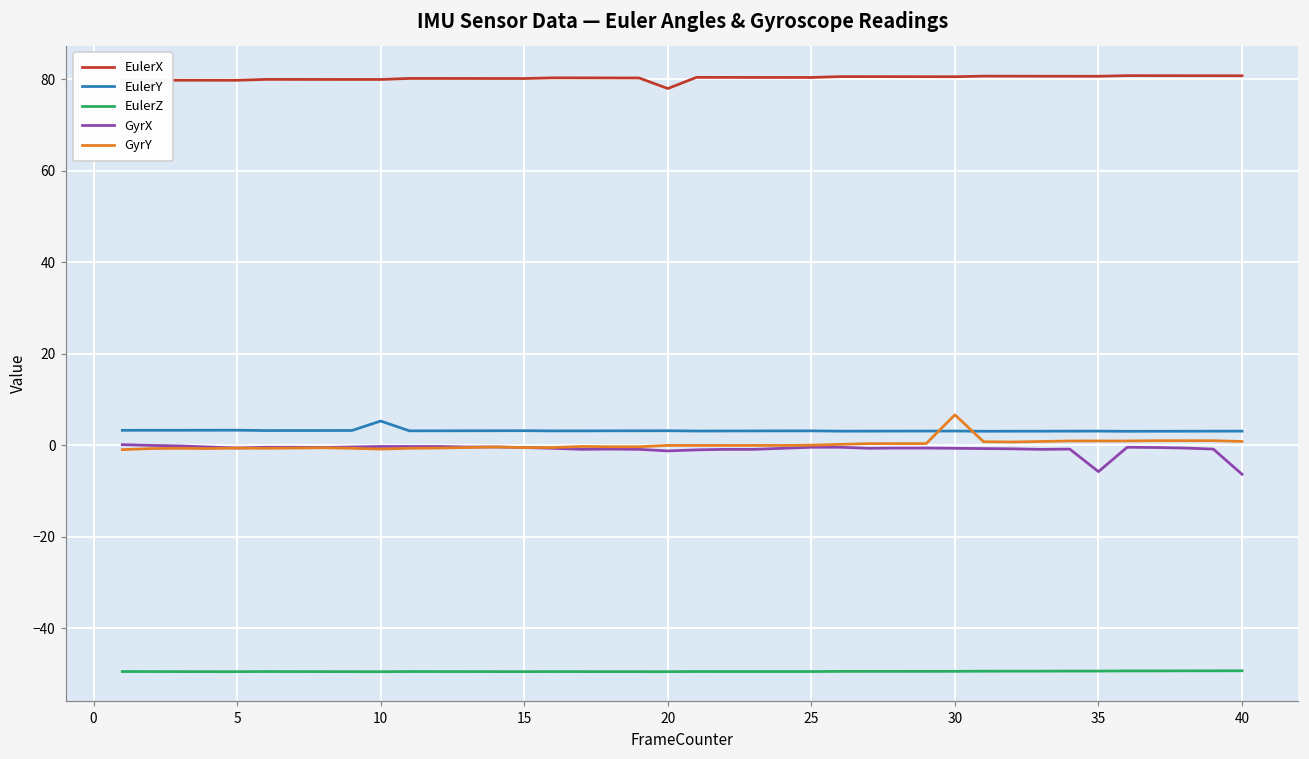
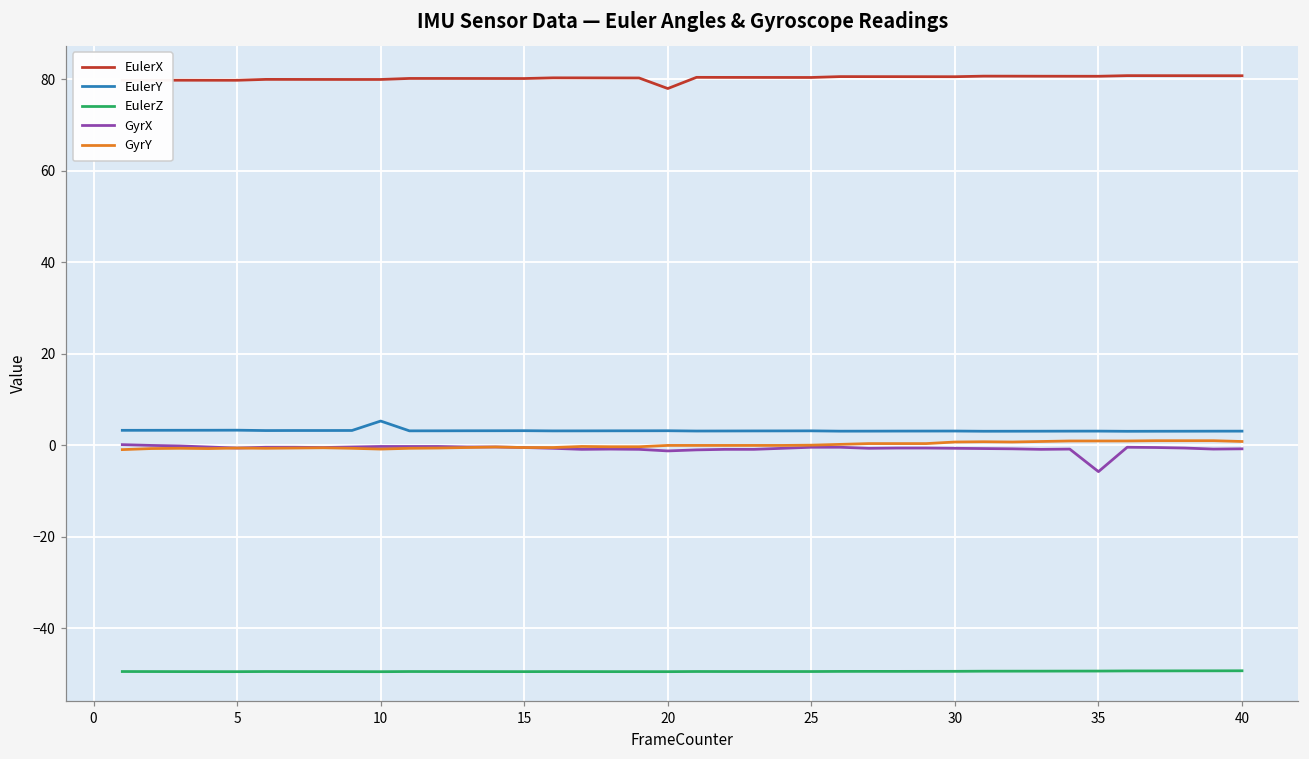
  {
    "EulerX": {
      "5": 80,
      "10": 80,
      "15": 80,
      "20": 78,
      "25": 80,
      "30": 81,
      "35": 81,
      "40": 81
    },
    "EulerY": {
      "5": 3,
      "10": 5,
      "15": 3,
      "20": 3,
      "25": 3,
      "30": 3,
      "35": 3,
      "40": 3
    },
    "EulerZ": {
      "5": -49,
      "10": -49,
      "15": -49,
      "20": -49,
      "25": -49,
      "30": -49,
      "35": -49,
      "40": -49
    },
    "GyrX": {
      "20": -1,
      "30": -1,
      "35": -6,
-     "40": -6
+     "40": -1
    },
    "GyrY": {
      "20": 0,
-     "30": 7,
+     "30": 1,
      "35": 1,
      "40": 1
    }
  }
